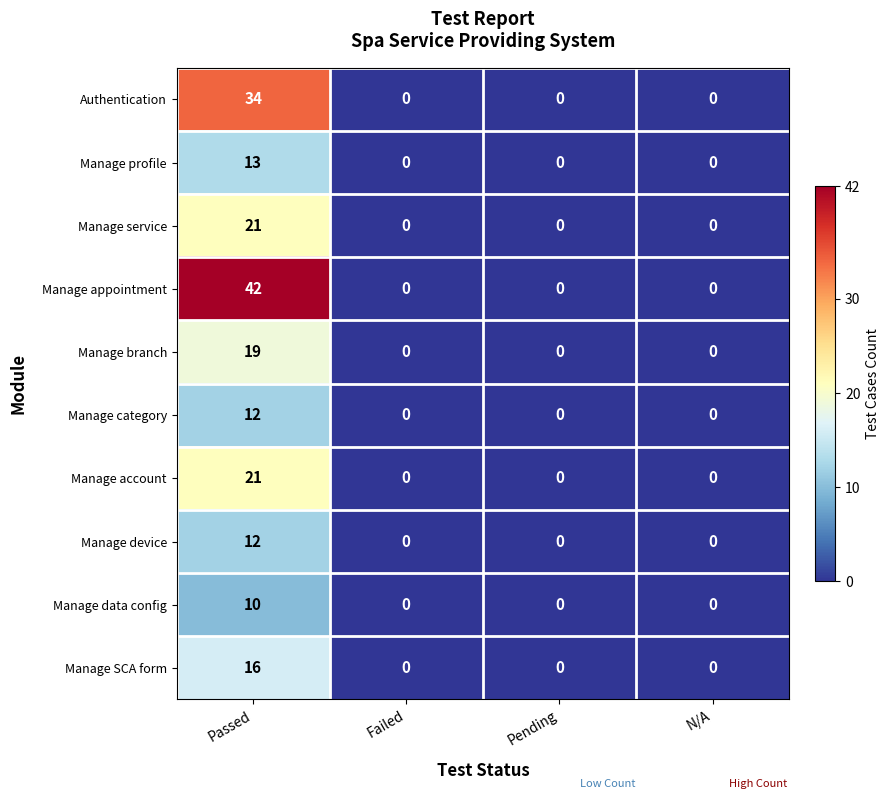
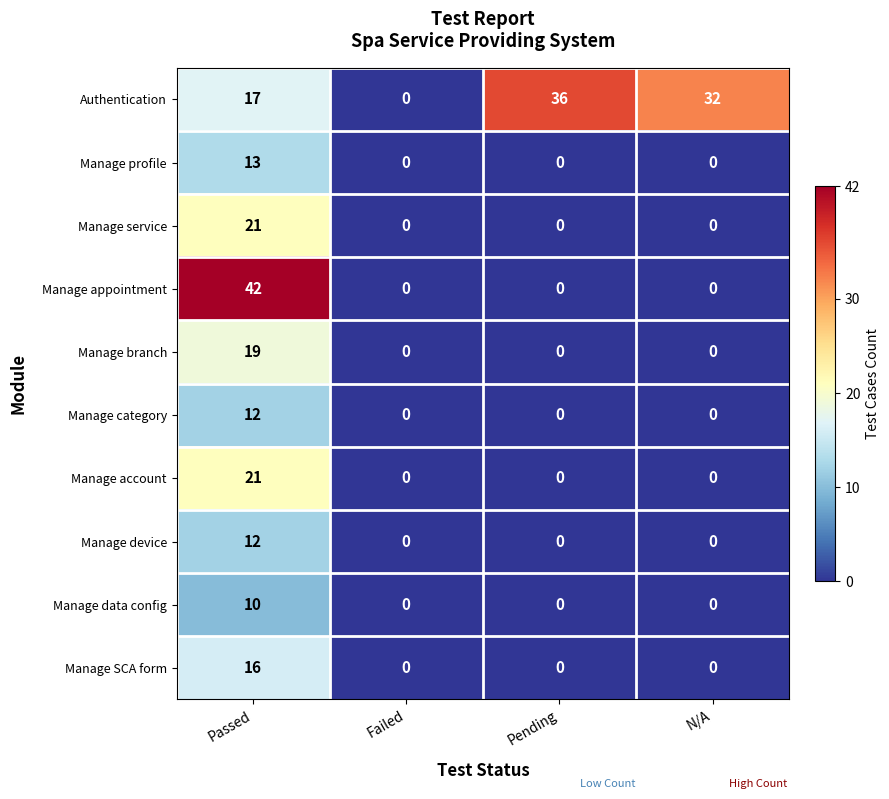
  {
    "Authentication": {
-     "Passed": 34,
+     "Passed": 17,
      "Failed": 0,
-     "Pending": 0,
-     "N/A": 0
+     "Pending": 36,
+     "N/A": 32
    },
    "Manage profile": {
      "Passed": 13,
      "Failed": 0,
      "Pending": 0,
      "N/A": 0
    },
    "Manage service": {
      "Passed": 21,
      "Failed": 0,
      "Pending": 0,
      "N/A": 0
    },
    "Manage appointment": {
      "Passed": 42,
      "Failed": 0,
      "Pending": 0,
      "N/A": 0
    },
    "Manage branch": {
      "Passed": 19,
      "Failed": 0,
      "Pending": 0,
      "N/A": 0
    },
    "Manage category": {
      "Passed": 12,
      "Failed": 0,
      "Pending": 0,
      "N/A": 0
    },
    "Manage account": {
      "Passed": 21,
      "Failed": 0,
      "Pending": 0,
      "N/A": 0
    },
    "Manage device": {
      "Passed": 12,
      "Failed": 0,
      "Pending": 0,
      "N/A": 0
    },
    "Manage data config": {
      "Passed": 10,
      "Failed": 0,
      "Pending": 0,
      "N/A": 0
    },
    "Manage SCA form": {
      "Passed": 16,
      "Failed": 0,
      "Pending": 0,
      "N/A": 0
    }
  }
